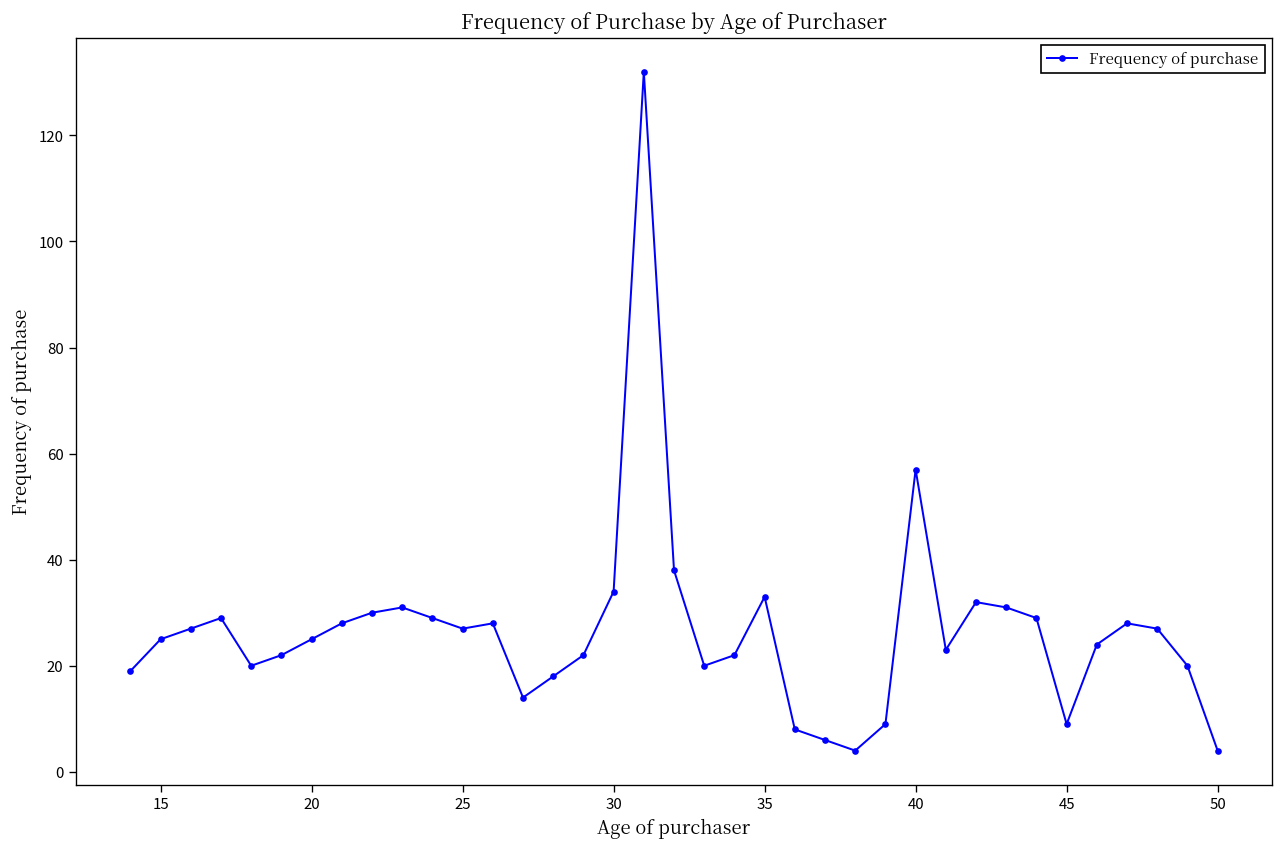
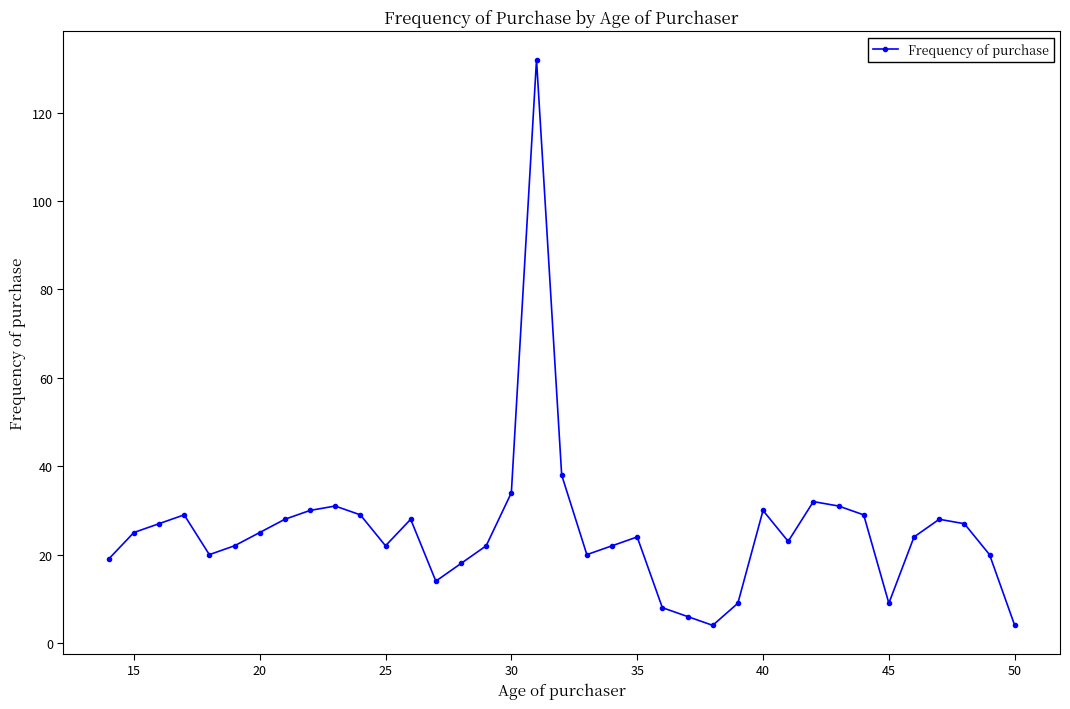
  {
    "15": 25,
    "20": 25,
-   "25": 27,
+   "25": 22,
    "30": 34,
-   "35": 33,
-   "40": 57,
+   "35": 24,
+   "40": 30,
    "45": 9,
    "50": 4
  }
